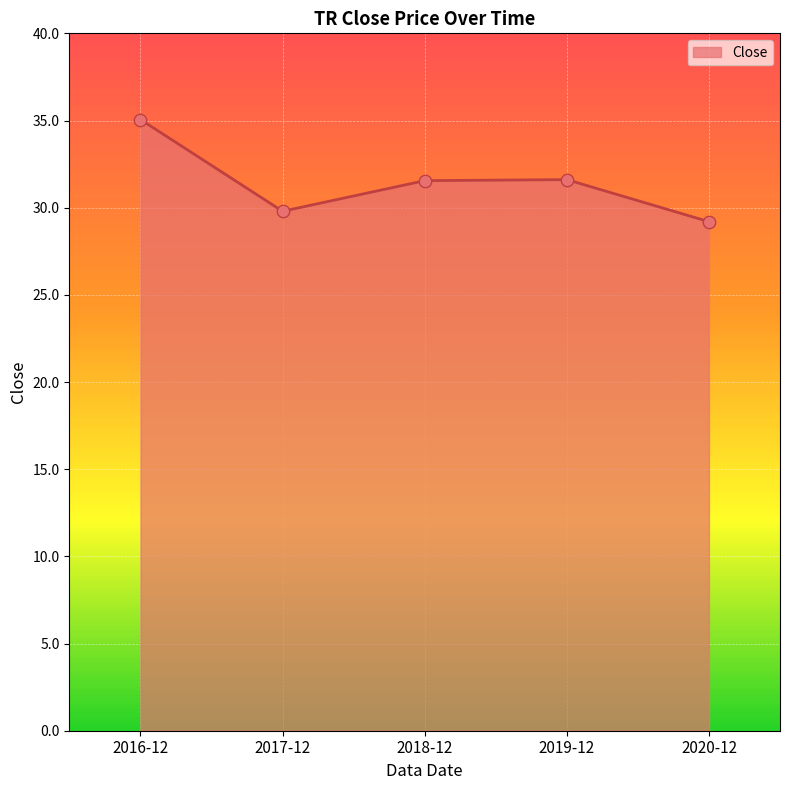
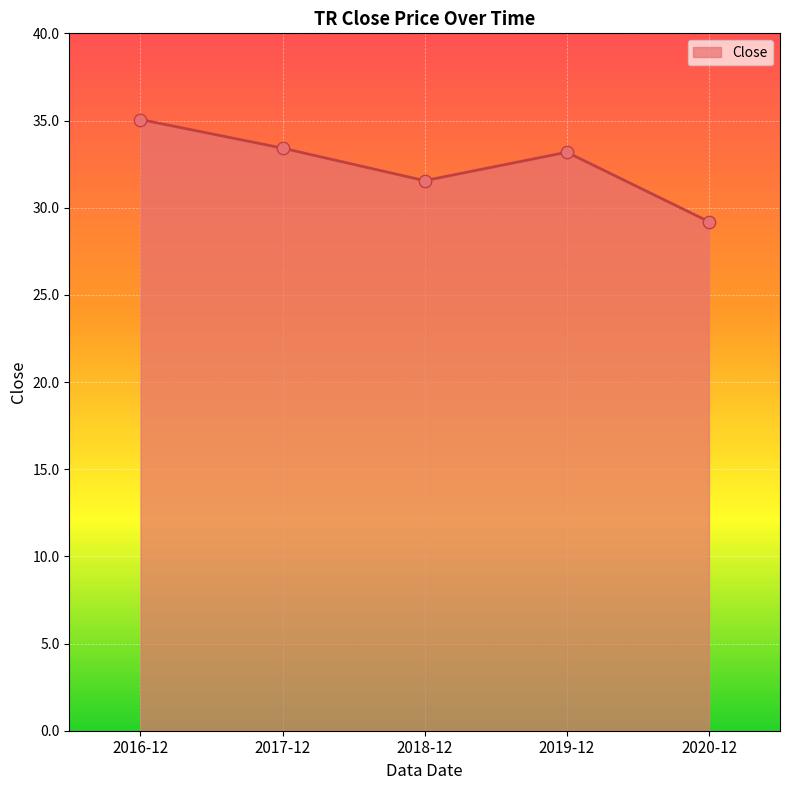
  {
    "2016-12": 35.1,
-   "2017-12": 29.8,
+   "2017-12": 33.4,
    "2018-12": 31.5,
-   "2019-12": 31.6,
+   "2019-12": 33.2,
    "2020-12": 29.2
  }
